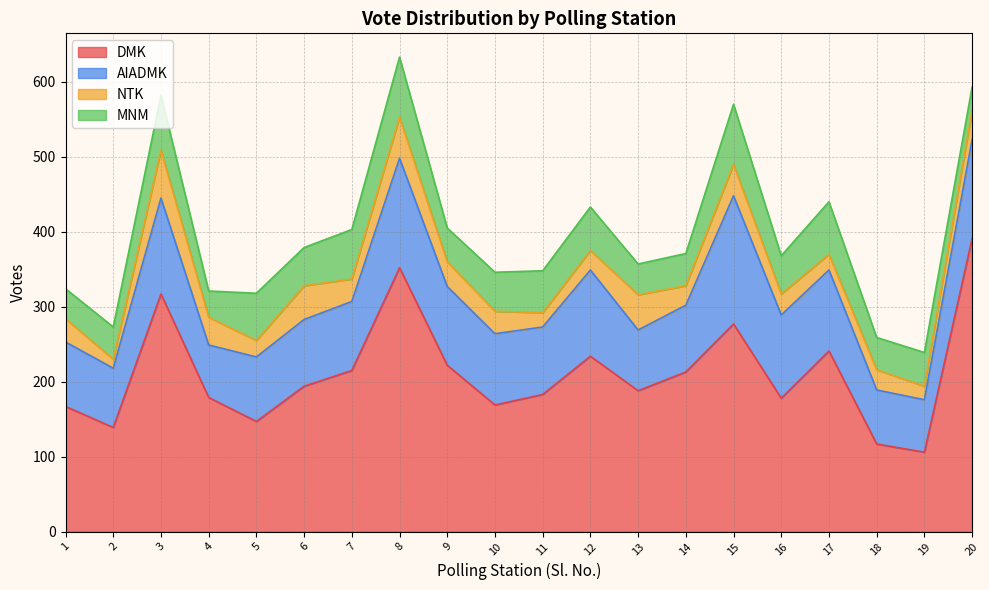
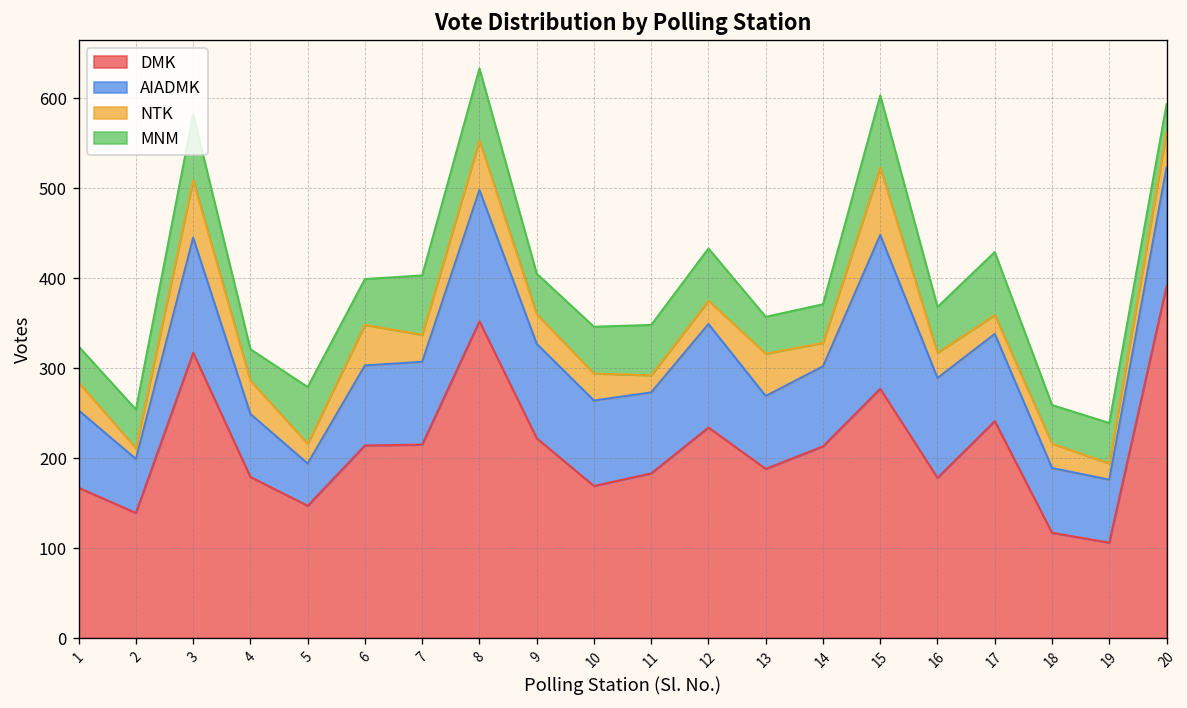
  {
    "DMK": {
      "1": 170,
      "2": 140,
      "3": 320,
      "4": 180,
      "5": 150,
-     "6": 190,
+     "6": 210,
      "7": 220,
      "8": 350,
      "9": 220,
      "10": 170,
      "11": 180,
      "12": 230,
      "13": 190,
      "14": 210,
      "15": 280,
      "16": 180,
      "17": 240,
      "18": 120,
      "19": 110,
      "20": 390
    },
    "AIADMK": {
      "1": 90,
-     "2": 80,
+     "2": 60,
      "3": 130,
      "4": 70,
-     "5": 90,
+     "5": 50,
      "6": 90,
      "7": 90,
      "8": 150,
      "9": 110,
      "10": 100,
      "11": 90,
      "12": 120,
      "13": 80,
      "14": 90,
      "15": 170,
      "16": 110,
-     "17": 110,
+     "17": 100,
      "18": 70,
      "19": 70,
      "20": 130
    },
    "NTK": {
      "1": 30,
      "2": 10,
      "3": 60,
      "4": 40,
      "5": 20,
      "6": 50,
      "7": 30,
      "8": 60,
      "9": 30,
      "10": 30,
      "11": 20,
      "12": 30,
      "13": 50,
      "14": 30,
-     "15": 40,
+     "15": 80,
      "16": 30,
      "17": 20,
      "18": 30,
      "19": 20,
      "20": 40
    },
    "MNM": {
      "1": 40,
      "2": 40,
      "4": 40,
      "5": 60,
      "6": 50,
      "7": 70,
      "8": 80,
      "9": 50,
      "10": 50,
      "11": 60,
      "12": 60,
      "13": 40,
      "14": 40,
      "15": 80,
      "16": 50,
      "17": 70,
      "18": 40,
      "19": 50,
      "20": 30
    }
  }
